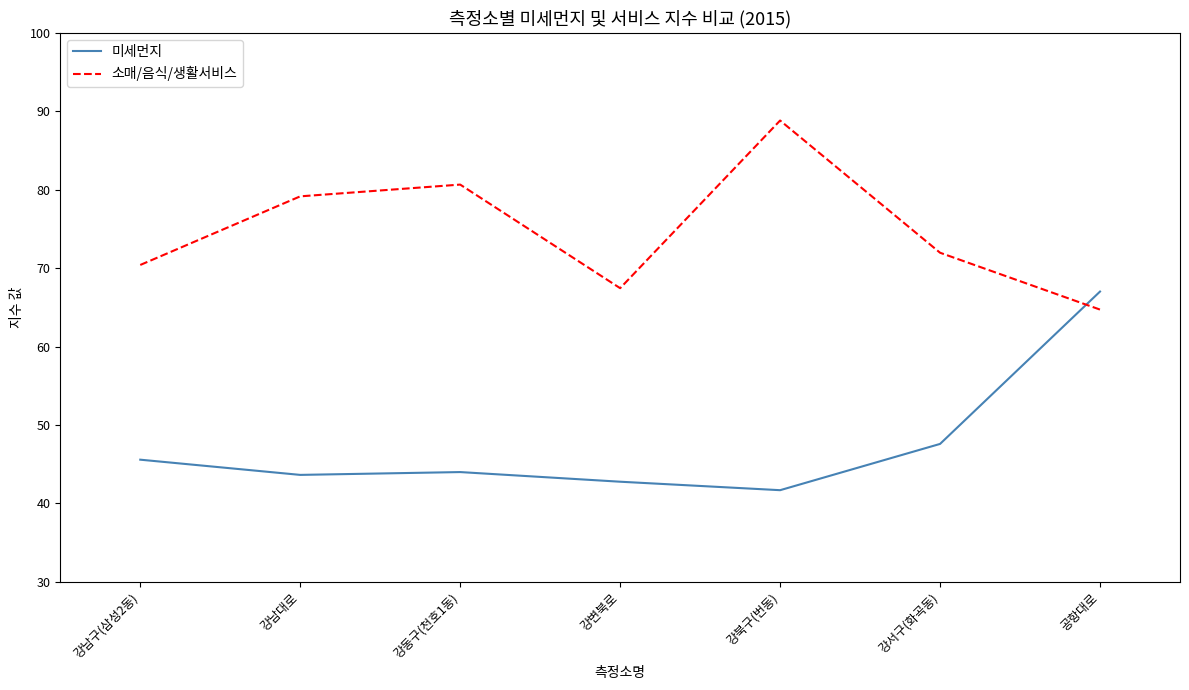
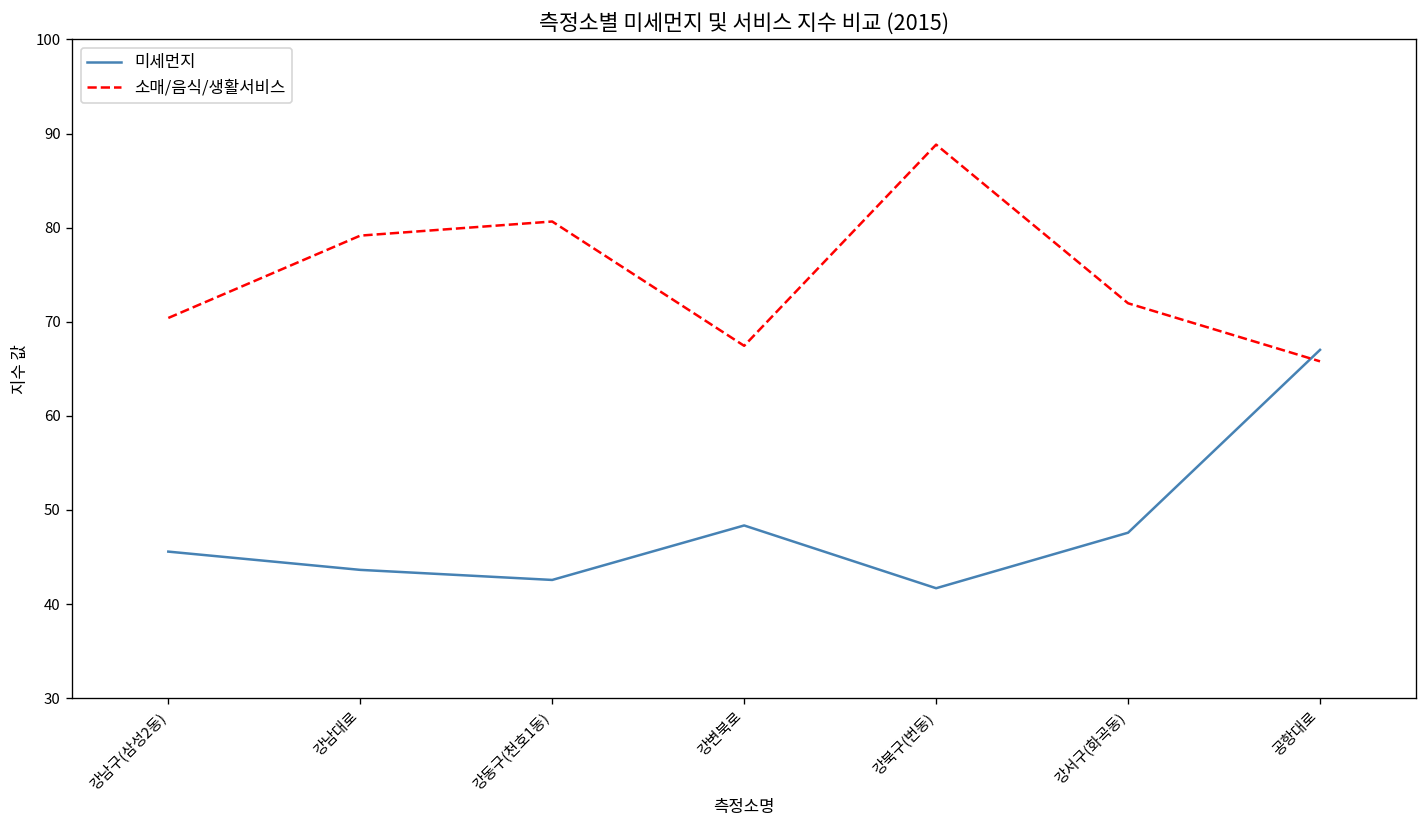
  {
    "미세먼지": {
      "강남구(삼성2동)": 46,
      "강남대로": 44,
-     "강동구(천호1동)": 44,
-     "강변북로": 43,
+     "강동구(천호1동)": 43,
+     "강변북로": 48,
      "강북구(번동)": 42,
      "강서구(화곡동)": 48,
      "공항대로": 67
    },
    "소매/음식/생활서비스": {
      "강남구(삼성2동)": 70,
      "강남대로": 79,
      "강동구(천호1동)": 81,
      "강변북로": 67,
      "강북구(번동)": 89,
      "강서구(화곡동)": 72,
-     "공항대로": 65
+     "공항대로": 66
    }
  }
